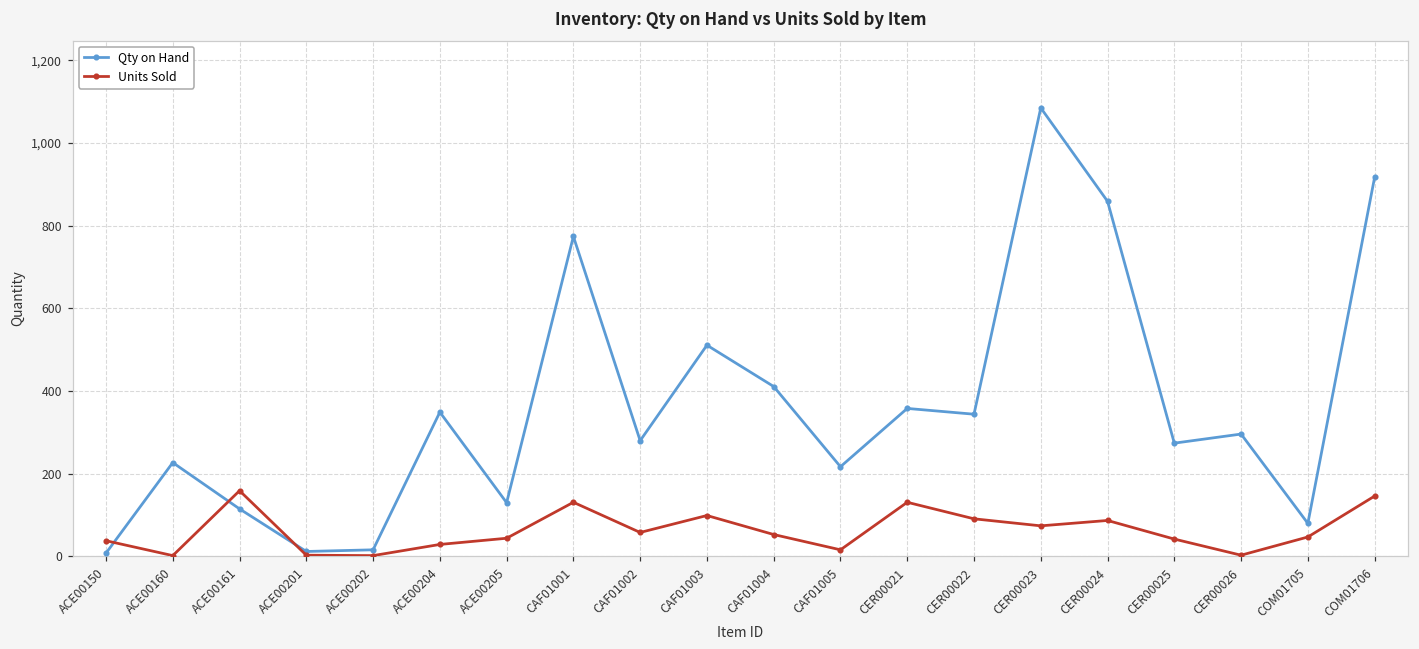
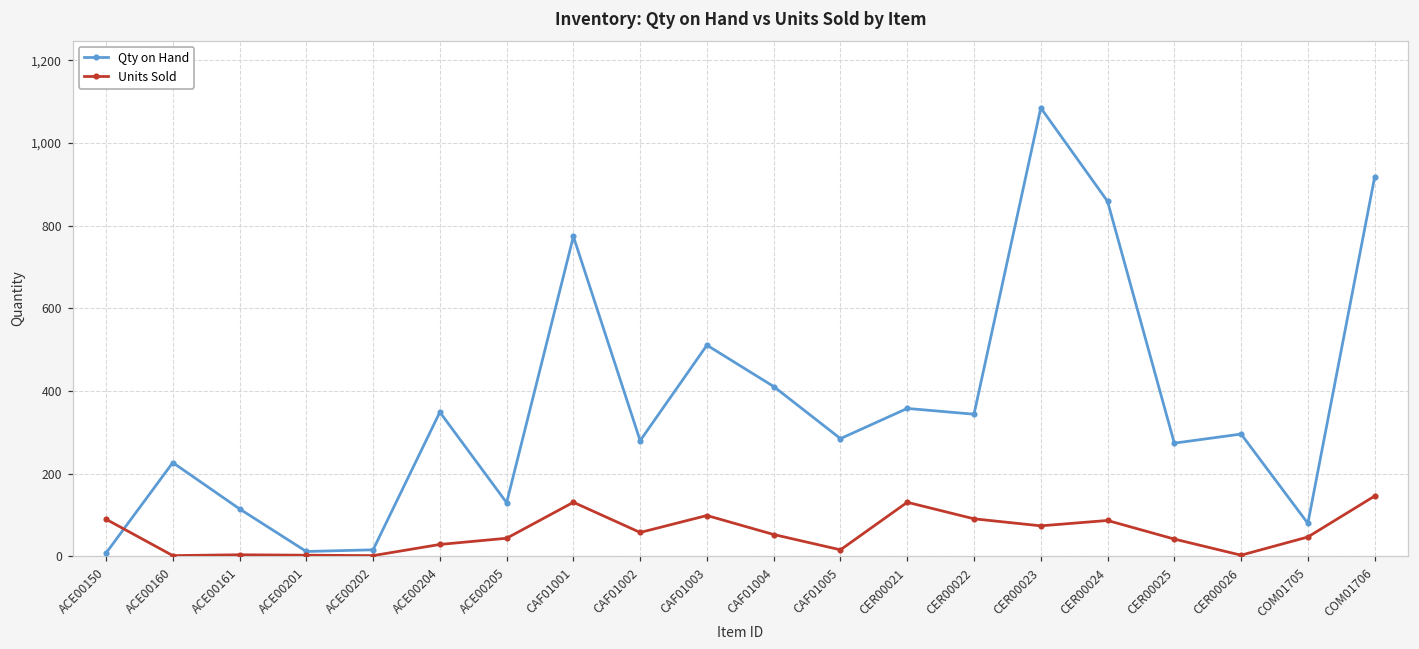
  {
    "Qty on Hand": {
      "ACE00150": "10",
      "ACE00160": "230",
      "ACE00161": "120",
      "ACE00201": "10",
      "ACE00202": "20",
      "ACE00204": "350",
      "ACE00205": "130",
      "CAF01001": "770",
      "CAF01002": "280",
      "CAF01003": "510",
      "CAF01004": "410",
-     "CAF01005": "220",
+     "CAF01005": "290",
      "CER00021": "360",
      "CER00022": "340",
      "CER00023": "1,090",
      "CER00024": "860",
      "CER00025": "270",
      "CER00026": "300",
      "COM01705": "80",
      "COM01706": "920"
    },
    "Units Sold": {
-     "ACE00150": "40",
+     "ACE00150": "90",
      "ACE00160": "0",
-     "ACE00161": "160",
+     "ACE00161": "0",
      "ACE00201": "0",
      "ACE00202": "0",
      "ACE00204": "30",
      "ACE00205": "40",
      "CAF01001": "130",
      "CAF01002": "60",
      "CAF01003": "100",
      "CAF01004": "50",
      "CAF01005": "20",
      "CER00021": "130",
      "CER00022": "90",
      "CER00023": "70",
      "CER00024": "90",
      "CER00025": "40",
      "CER00026": "0",
      "COM01705": "50",
      "COM01706": "150"
    }
  }
